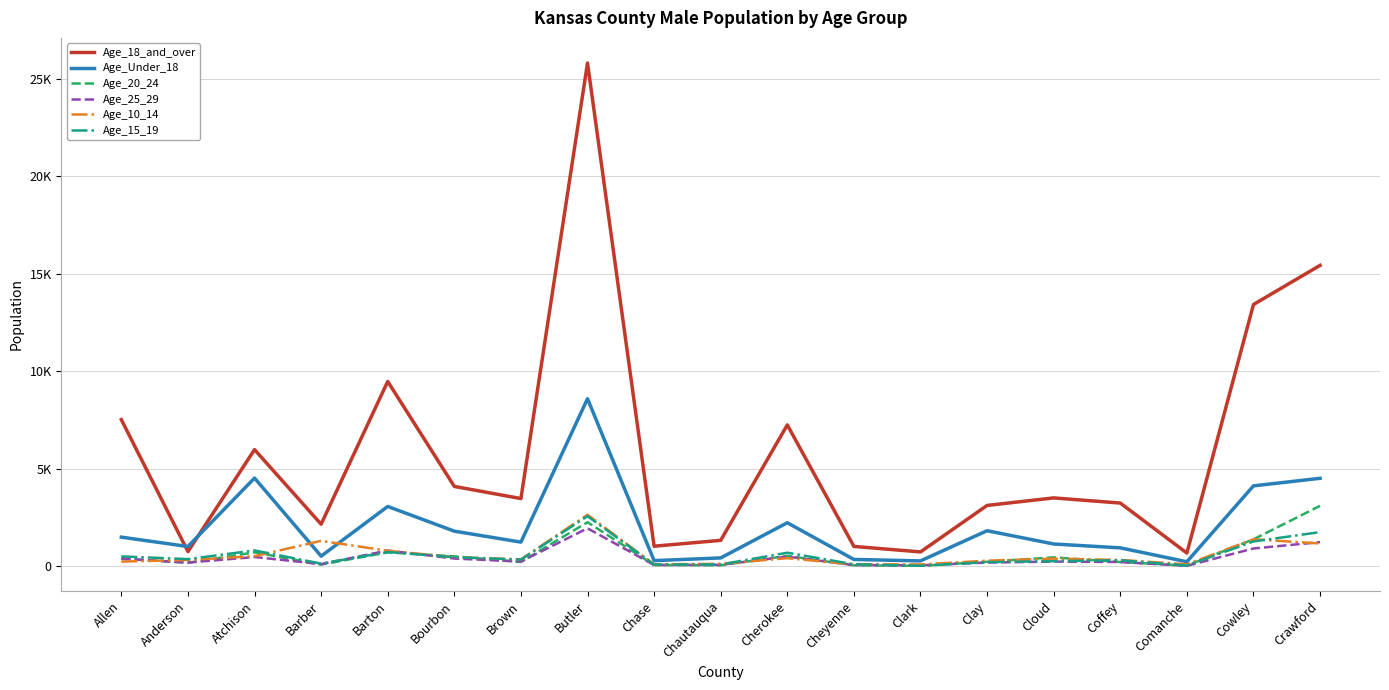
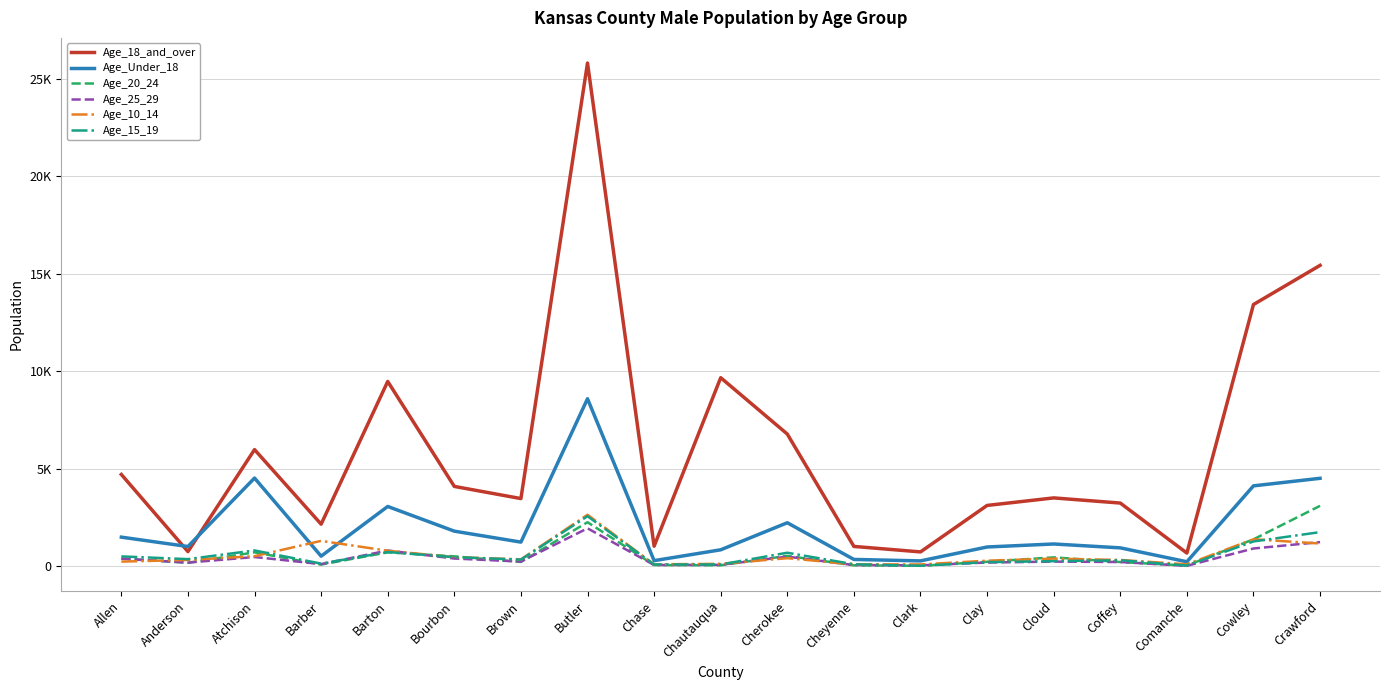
  {
    "Age_18_and_over": {
-     "Allen": 7500,
+     "Allen": 4700,
      "Anderson": 800,
      "Atchison": 6000,
      "Barber": 2200,
      "Barton": 9500,
      "Bourbon": 4100,
      "Brown": 3500,
      "Butler": 25800,
      "Chase": 1000,
-     "Chautauqua": 1300,
-     "Cherokee": 7300,
+     "Chautauqua": 9700,
+     "Cherokee": 6800,
      "Cheyenne": 1000,
      "Clark": 700,
      "Clay": 3100,
      "Cloud": 3500,
      "Coffey": 3200,
      "Comanche": 700,
      "Cowley": 13400,
      "Crawford": 15400
    },
    "Age_Under_18": {
      "Allen": 1500,
      "Anderson": 1000,
      "Atchison": 4500,
      "Barber": 500,
      "Barton": 3100,
      "Bourbon": 1800,
      "Brown": 1200,
      "Butler": 8600,
      "Chase": 300,
-     "Chautauqua": 400,
+     "Chautauqua": 800,
      "Cherokee": 2200,
      "Cheyenne": 400,
      "Clark": 300,
-     "Clay": 1800,
+     "Clay": 1000,
      "Cloud": 1100,
      "Coffey": 900,
      "Cowley": 4100,
      "Crawford": 4500
    },
    "Age_25_29": {
      "Butler": 1900,
      "Cowley": 900
    },
    "Age_10_14": {
      "Allen": 200,
      "Barber": 1300
    }
  }
